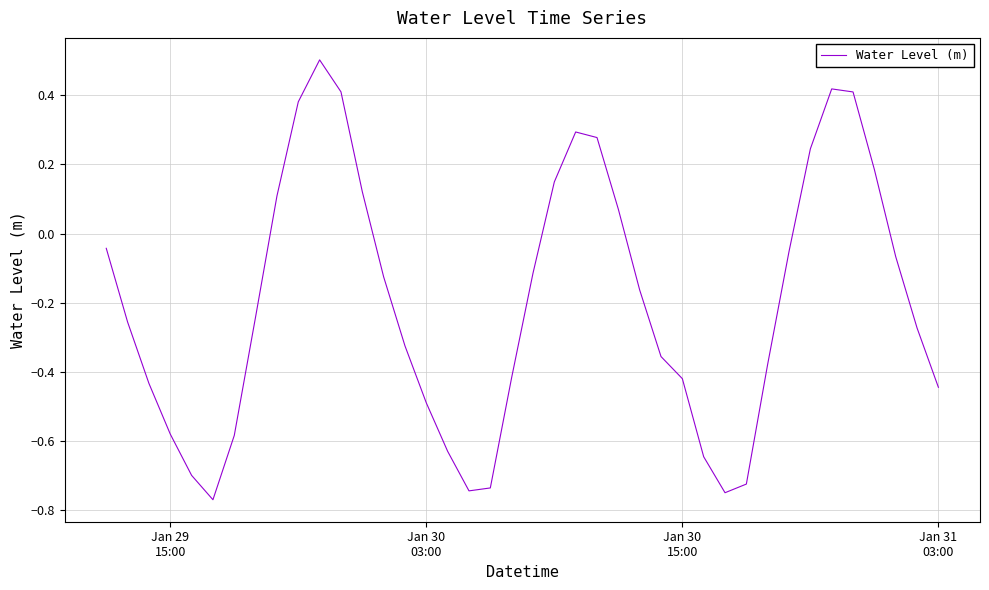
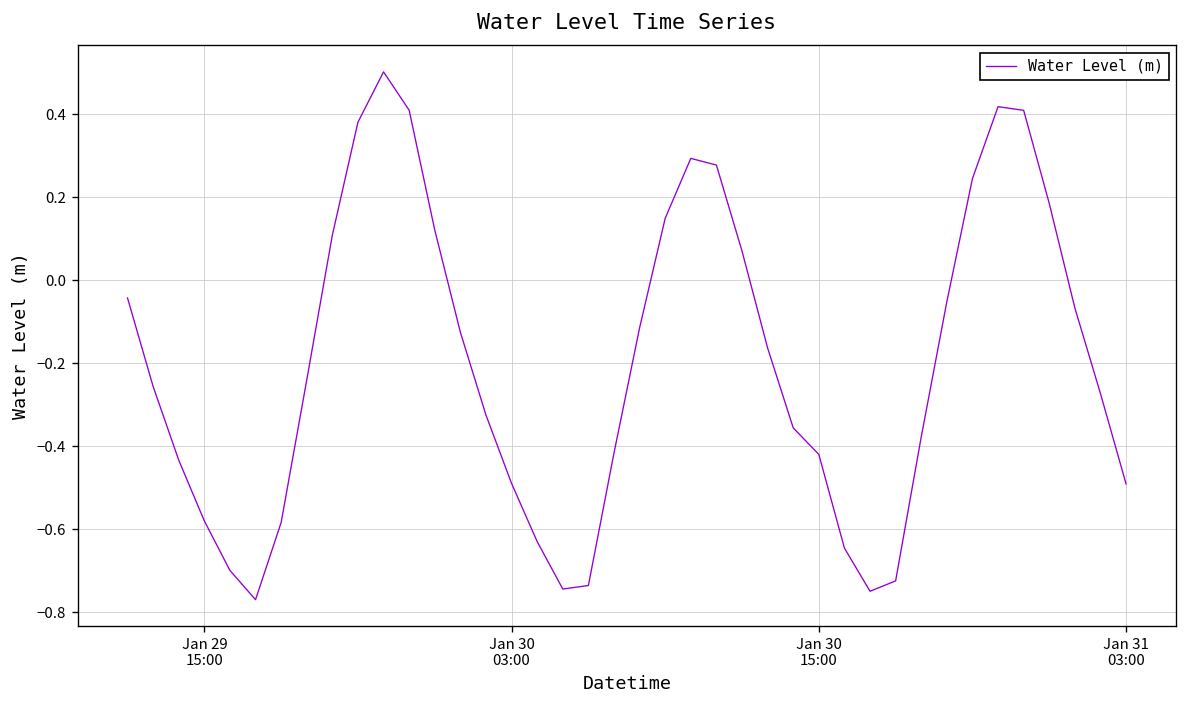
  {
    "Jan 29 15:00": -0.58,
    "Jan 30 03:00": -0.49,
    "Jan 30 15:00": -0.42,
-   "Jan 31 03:00": -0.44
+   "Jan 31 03:00": -0.49
  }
